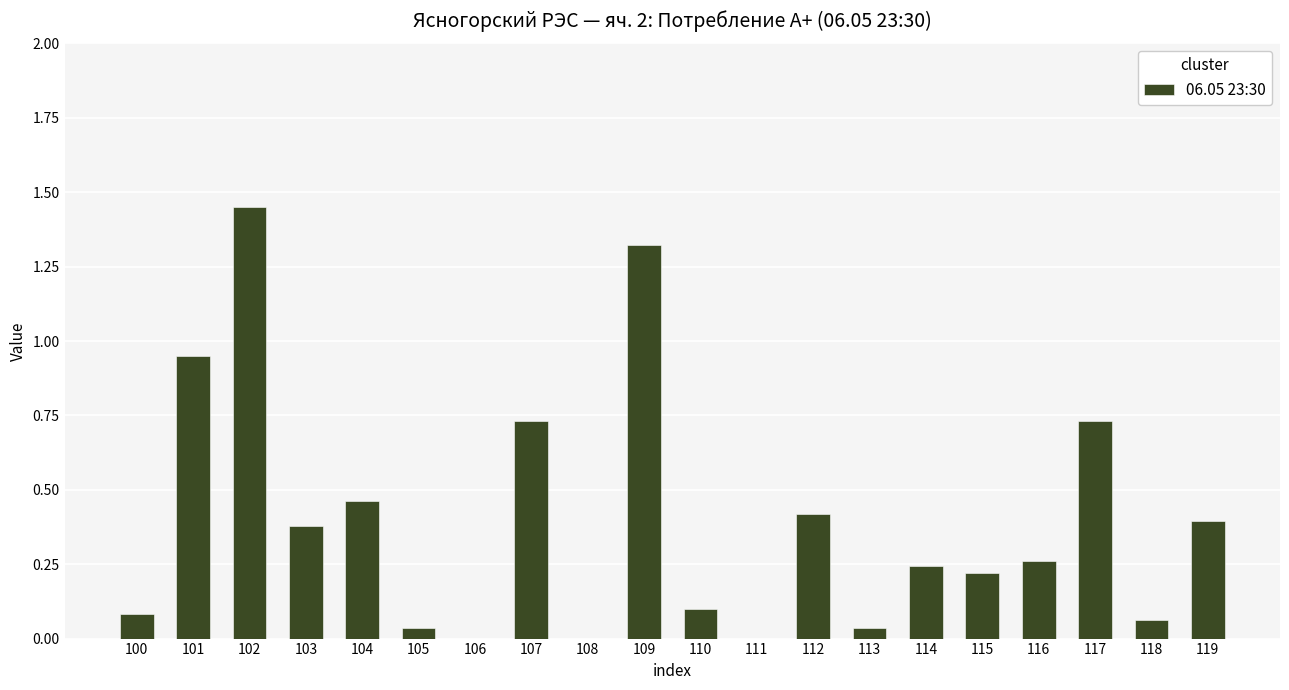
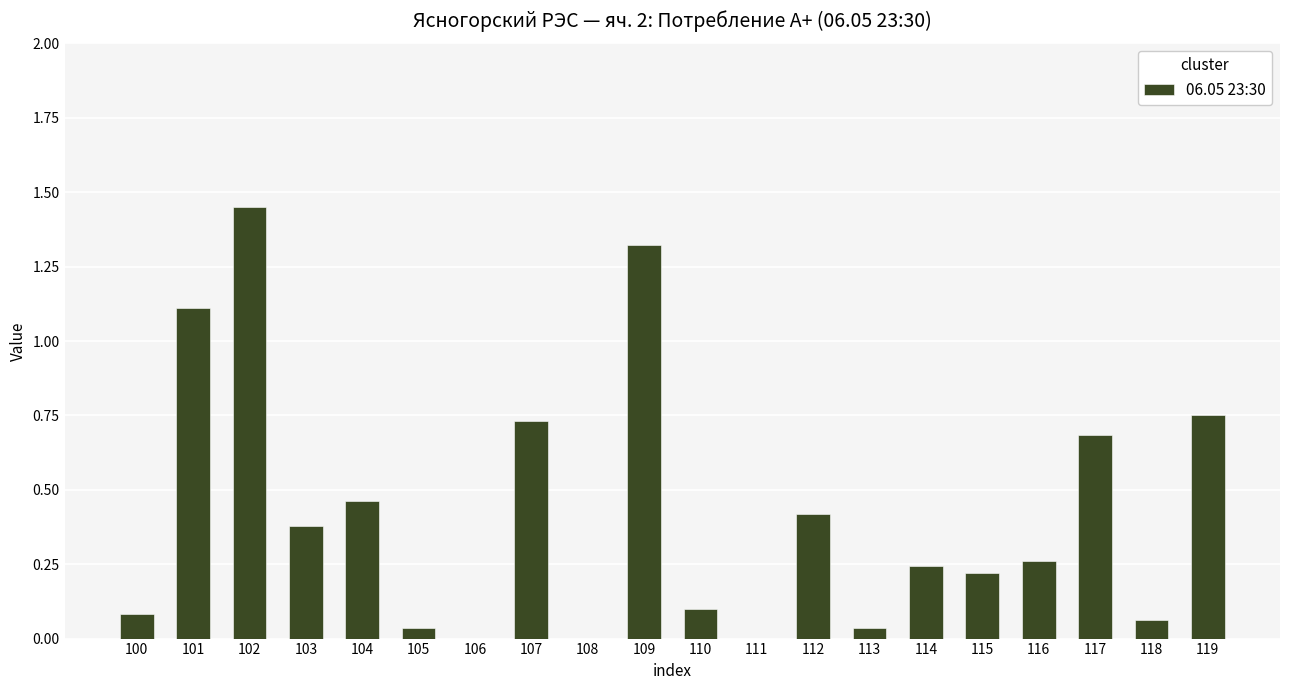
  {
    "100": 0.08,
-   "101": 0.95,
+   "101": 1.11,
    "102": 1.45,
    "103": 0.38,
    "104": 0.46,
    "105": 0.04,
    "106": 0.00,
    "107": 0.73,
    "108": 0.00,
    "109": 1.32,
    "110": 0.10,
    "111": 0.00,
    "112": 0.42,
    "113": 0.03,
    "114": 0.24,
    "115": 0.22,
    "116": 0.26,
-   "117": 0.73,
+   "117": 0.68,
    "118": 0.06,
-   "119": 0.40
+   "119": 0.75
  }
